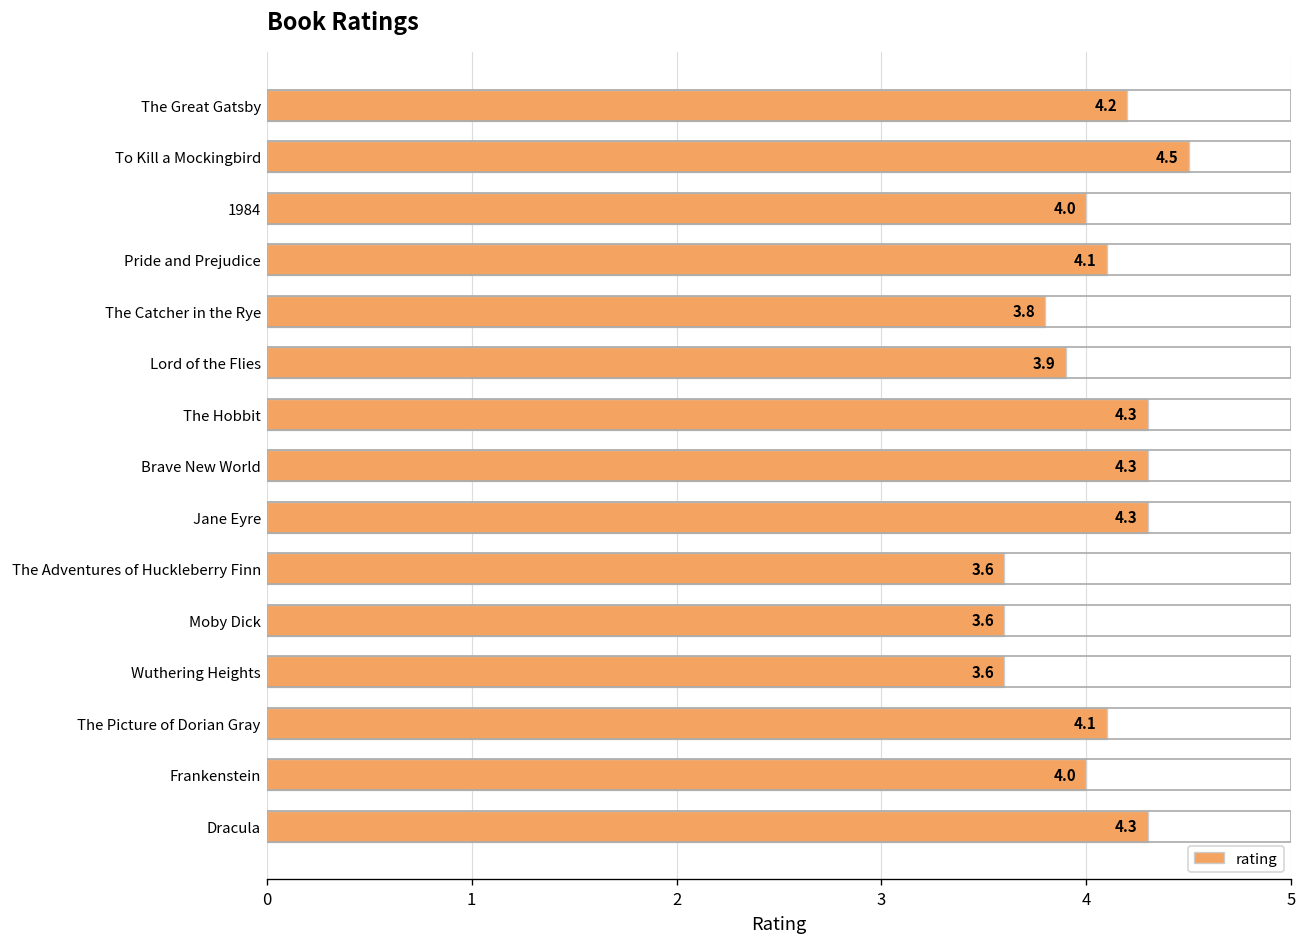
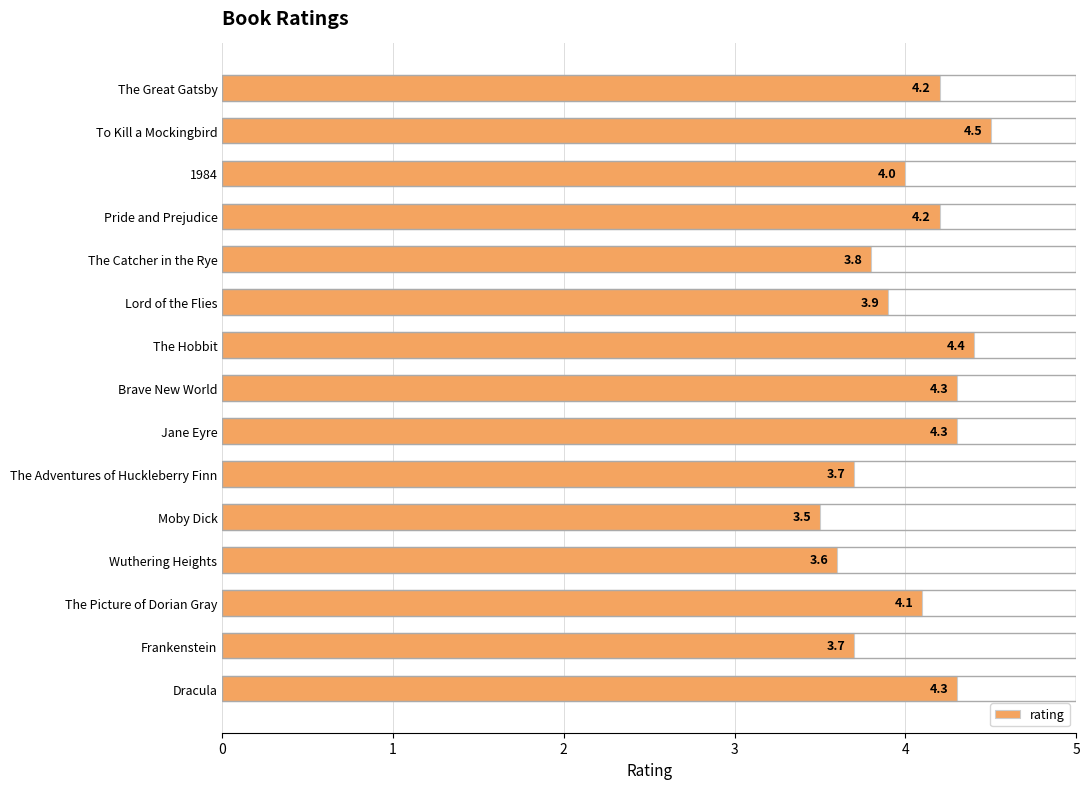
  {
    "The Great Gatsby": 4.2,
    "To Kill a Mockingbird": 4.5,
    "1984": 4.0,
-   "Pride and Prejudice": 4.1,
+   "Pride and Prejudice": 4.2,
    "The Catcher in the Rye": 3.8,
    "Lord of the Flies": 3.9,
-   "The Hobbit": 4.3,
+   "The Hobbit": 4.4,
    "Brave New World": 4.3,
    "Jane Eyre": 4.3,
-   "The Adventures of Huckleberry Finn": 3.6,
-   "Moby Dick": 3.6,
+   "The Adventures of Huckleberry Finn": 3.7,
+   "Moby Dick": 3.5,
    "Wuthering Heights": 3.6,
    "The Picture of Dorian Gray": 4.1,
-   "Frankenstein": 4.0,
+   "Frankenstein": 3.7,
    "Dracula": 4.3
  }
